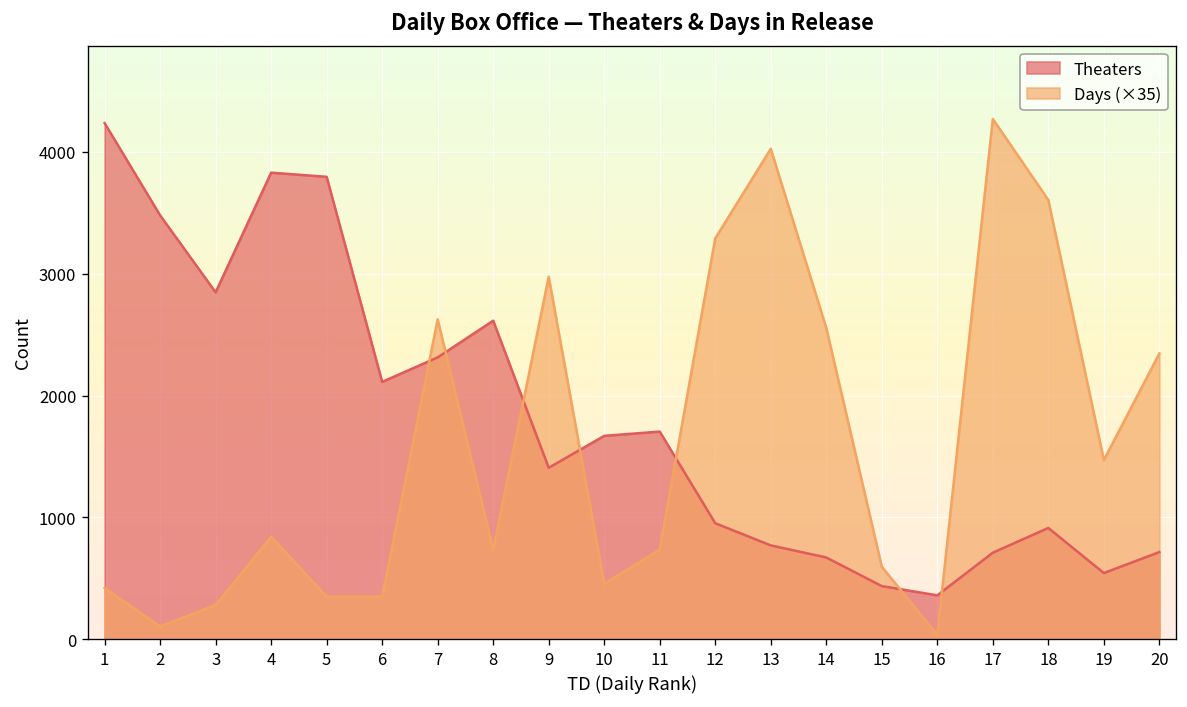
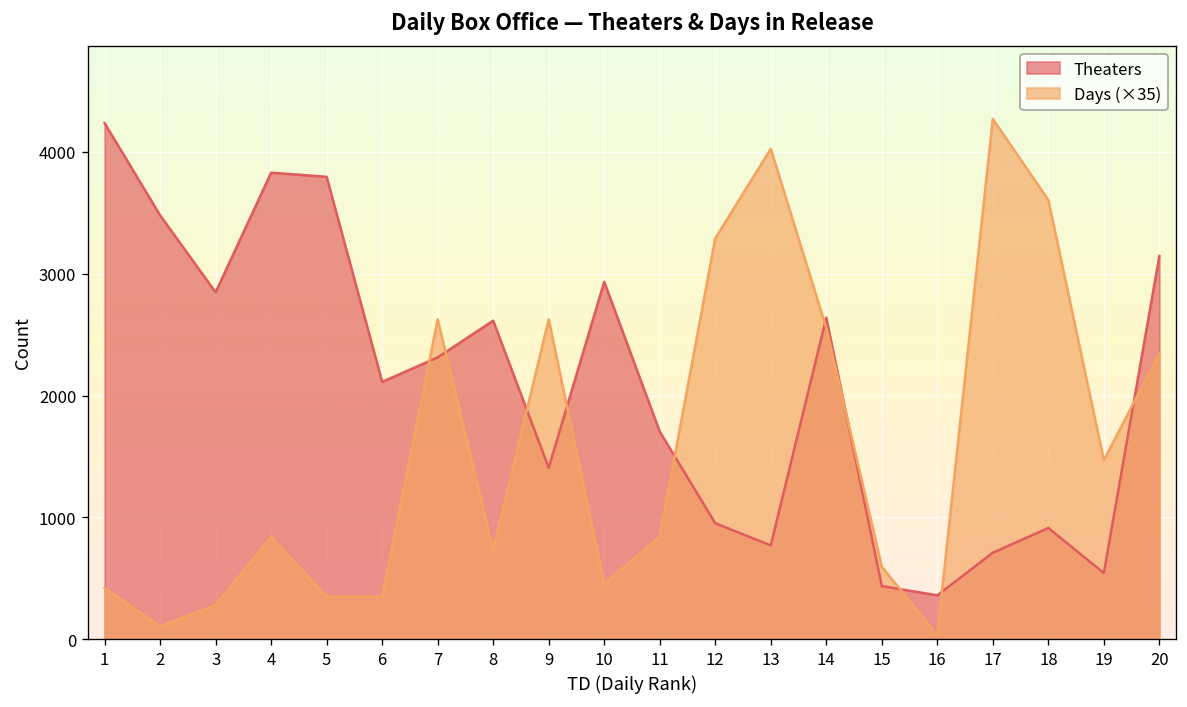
  {
    "Theaters": {
      "1": 4240,
      "2": 3480,
      "3": 2850,
      "4": 3830,
      "5": 3800,
      "6": 2110,
      "7": 2310,
      "8": 2610,
      "9": 1410,
-     "10": 1670,
+     "10": 2930,
      "11": 1700,
      "12": 950,
      "13": 770,
-     "14": 670,
+     "14": 2640,
      "15": 440,
      "16": 360,
      "17": 710,
      "18": 910,
      "19": 540,
-     "20": 720
+     "20": 3150
    },
    "Days (×35)": {
      "1": 420,
      "2": 110,
      "3": 280,
      "4": 840,
      "5": 350,
      "6": 350,
      "7": 2630,
      "8": 740,
-     "9": 2980,
+     "9": 2630,
      "10": 460,
-     "11": 740,
+     "11": 840,
      "12": 3290,
      "13": 4030,
      "14": 2560,
      "15": 600,
      "16": 40,
      "17": 4270,
      "18": 3610,
      "19": 1470,
      "20": 2350
    }
  }
